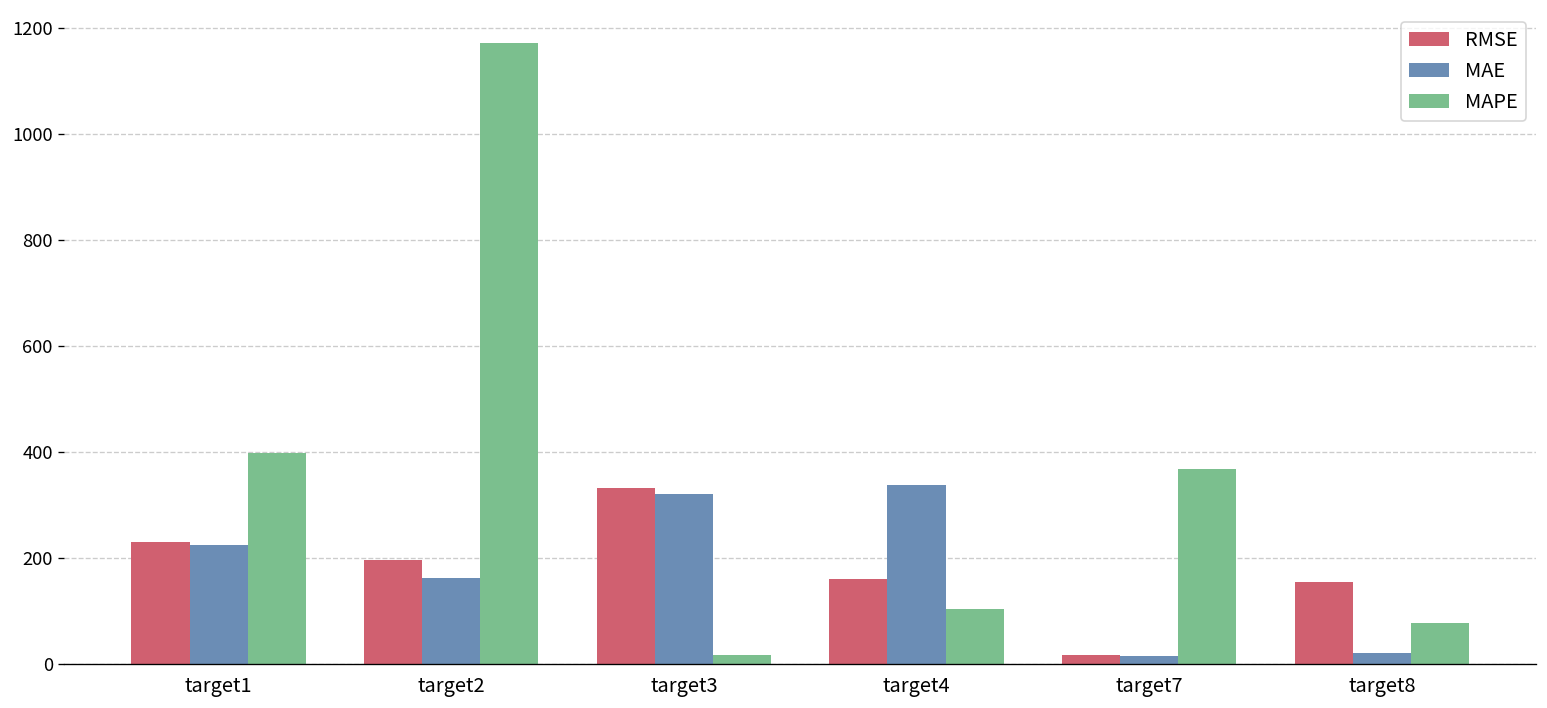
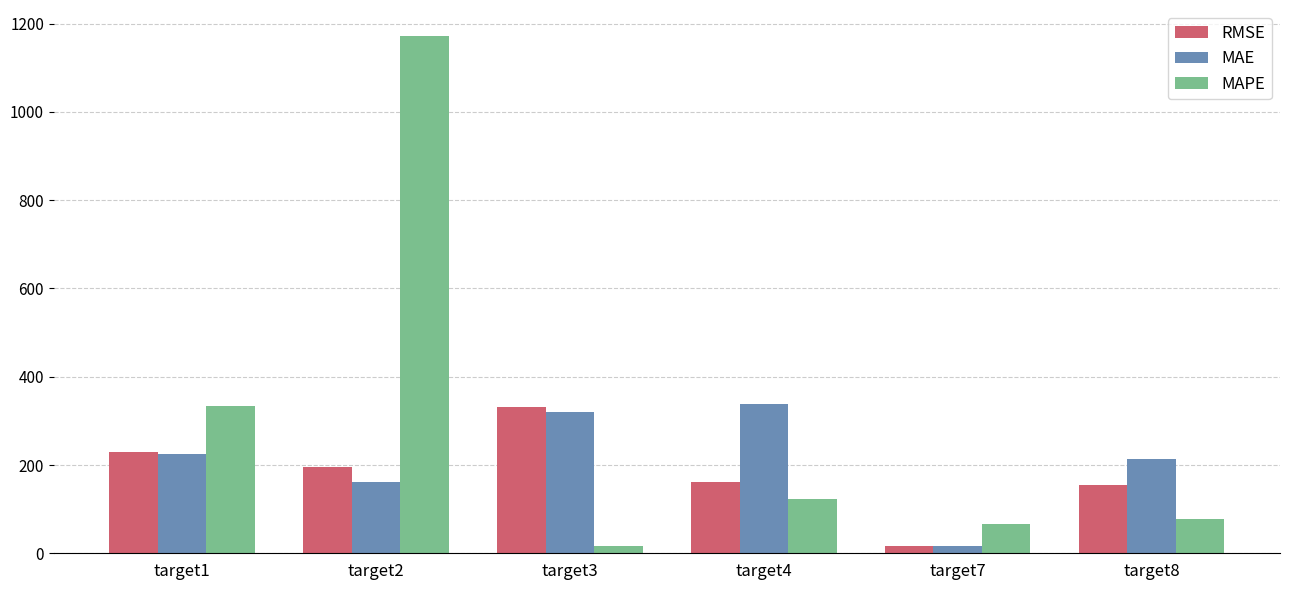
  {
    "RMSE": {
      "target1": 230,
      "target2": 200,
      "target3": 330,
      "target4": 160,
      "target7": 20,
      "target8": 160
    },
    "MAE": {
      "target1": 220,
      "target2": 160,
      "target3": 320,
      "target4": 340,
      "target7": 20,
-     "target8": 20
+     "target8": 210
    },
    "MAPE": {
-     "target1": 400,
+     "target1": 330,
      "target2": 1170,
      "target3": 20,
-     "target4": 100,
-     "target7": 370,
+     "target4": 120,
+     "target7": 70,
      "target8": 80
    }
  }
